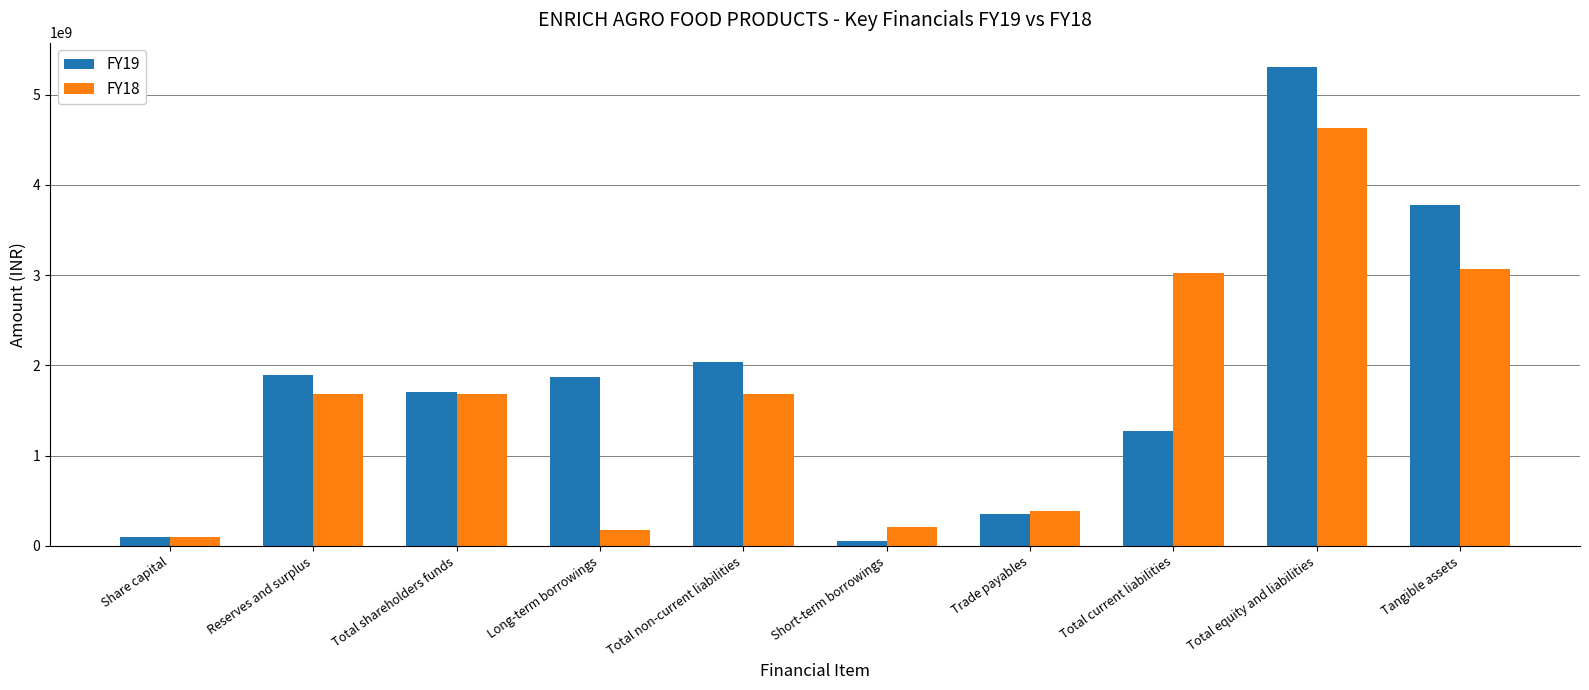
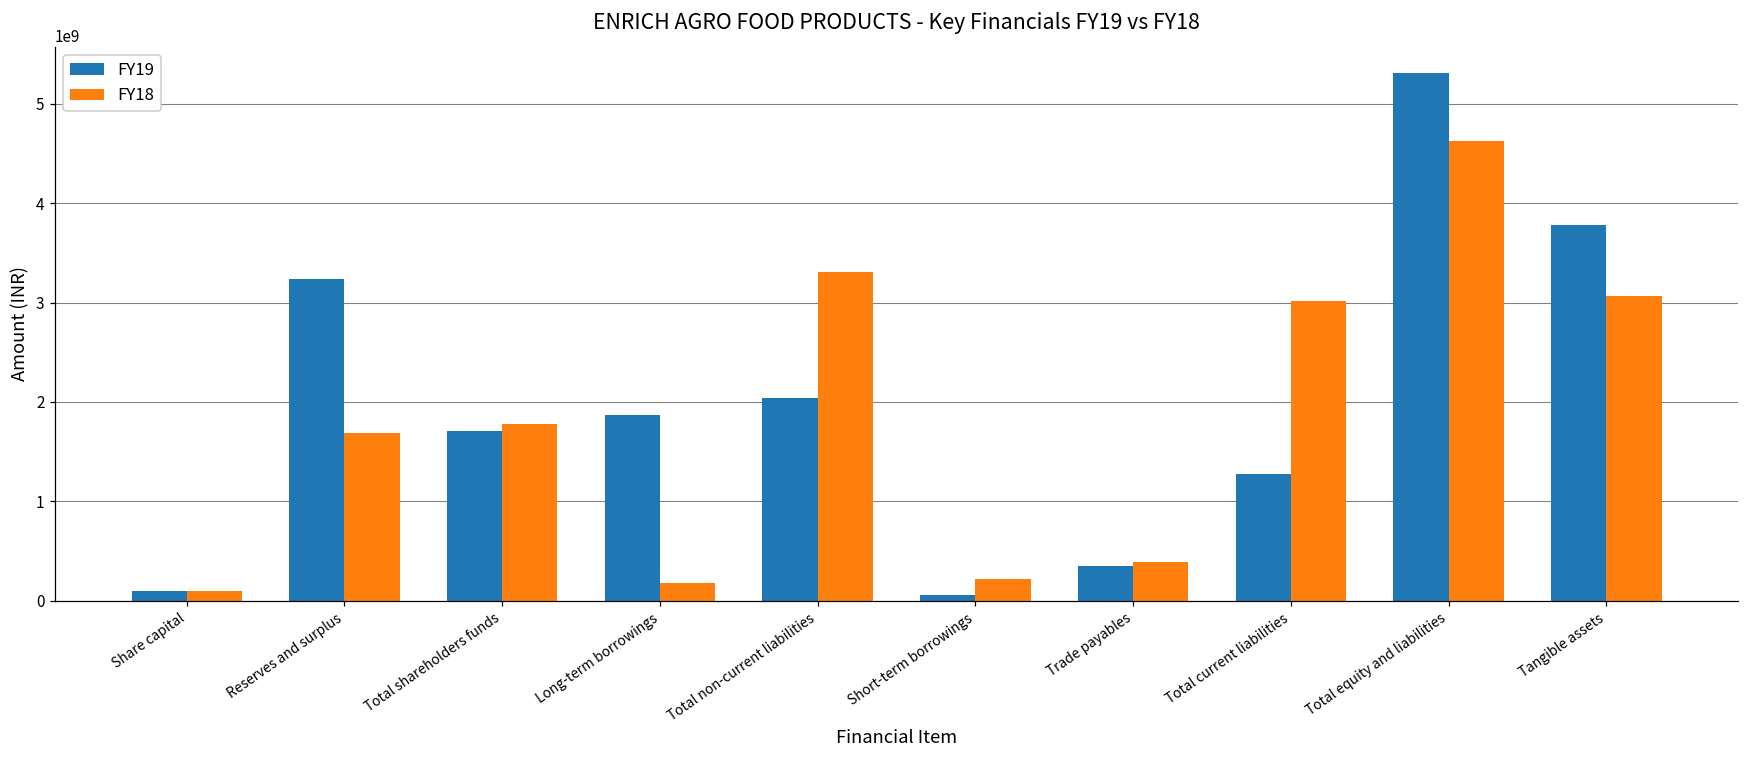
  {
    "FY19": {
      "Share capital": 100000000,
-     "Reserves and surplus": 1900000000,
+     "Reserves and surplus": 3200000000,
      "Total shareholders funds": 1700000000,
      "Long-term borrowings": 1900000000,
      "Total non-current liabilities": 2000000000,
      "Short-term borrowings": 100000000,
      "Trade payables": 300000000,
      "Total current liabilities": 1300000000,
      "Total equity and liabilities": 5300000000,
      "Tangible assets": 3800000000
    },
    "FY18": {
      "Share capital": 100000000,
      "Reserves and surplus": 1700000000,
-     "Total shareholders funds": 1700000000,
+     "Total shareholders funds": 1800000000,
      "Long-term borrowings": 200000000,
-     "Total non-current liabilities": 1700000000,
+     "Total non-current liabilities": 3300000000,
      "Short-term borrowings": 200000000,
      "Trade payables": 400000000,
      "Total current liabilities": 3000000000,
      "Total equity and liabilities": 4600000000,
      "Tangible assets": 3100000000
    }
  }
